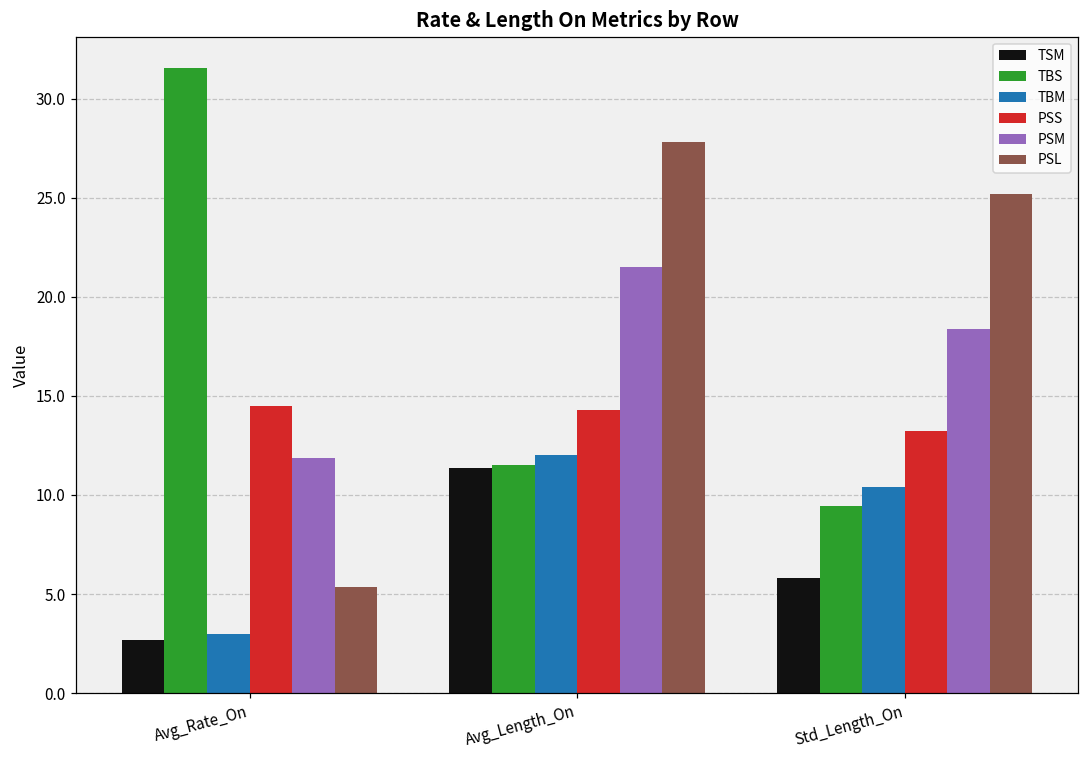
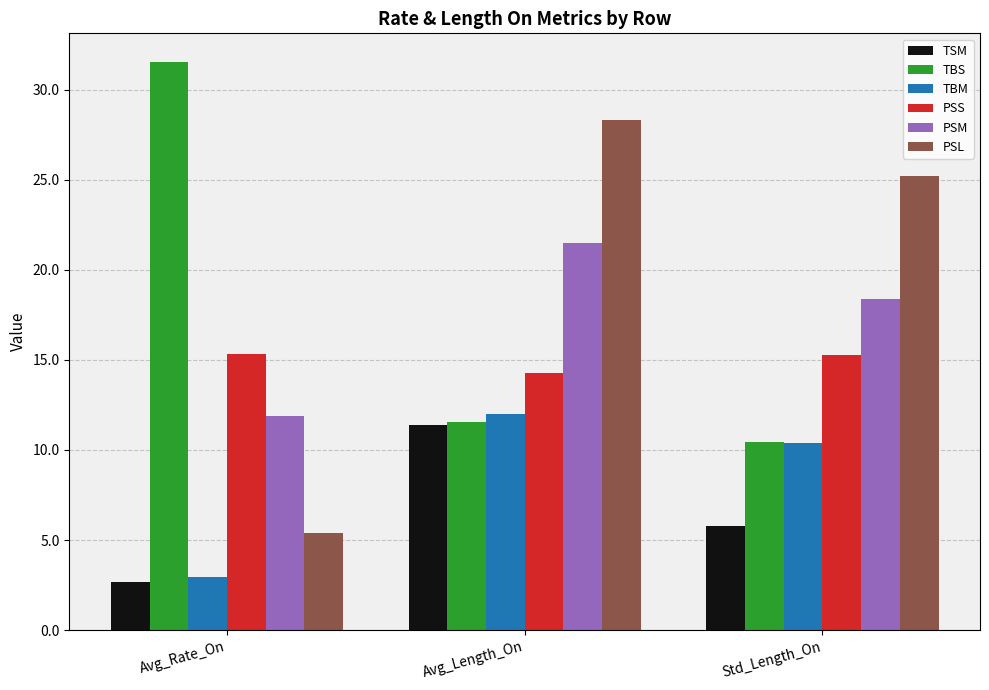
  {
    "TSM": {
      "Avg_Rate_On": 2.7,
      "Avg_Length_On": 11.4,
      "Std_Length_On": 5.8
    },
    "TBS": {
      "Avg_Rate_On": 31.6,
      "Avg_Length_On": 11.5,
-     "Std_Length_On": 9.5
+     "Std_Length_On": 10.4
    },
    "TBM": {
      "Avg_Rate_On": 3.0,
      "Avg_Length_On": 12.0,
      "Std_Length_On": 10.4
    },
    "PSS": {
-     "Avg_Rate_On": 14.5,
+     "Avg_Rate_On": 15.3,
      "Avg_Length_On": 14.3,
-     "Std_Length_On": 13.2
+     "Std_Length_On": 15.3
    },
    "PSM": {
      "Avg_Rate_On": 11.9,
      "Avg_Length_On": 21.5,
      "Std_Length_On": 18.4
    },
    "PSL": {
      "Avg_Rate_On": 5.4,
-     "Avg_Length_On": 27.8,
+     "Avg_Length_On": 28.3,
      "Std_Length_On": 25.2
    }
  }
